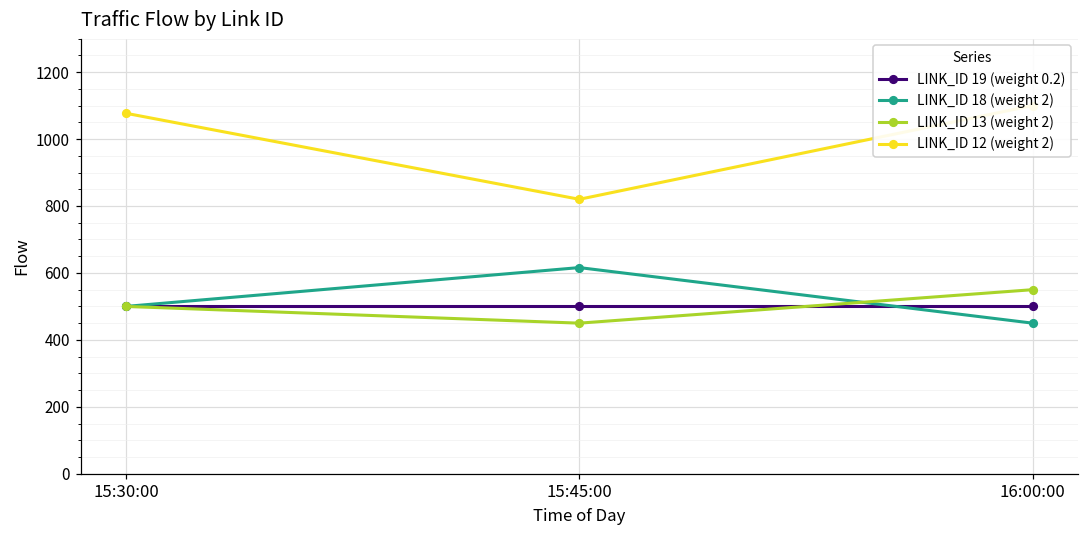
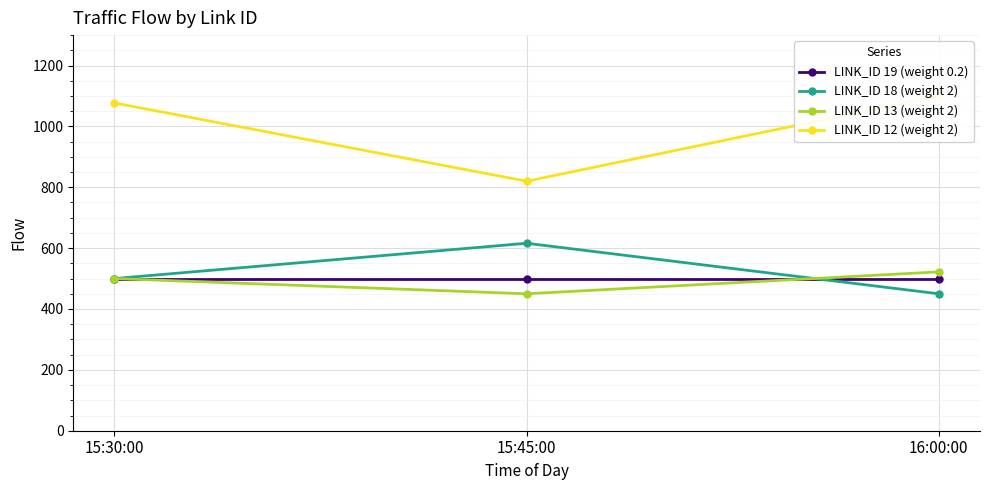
  {
    "LINK_ID 19 (weight 0.2)": {
      "15:45:00": 500,
      "16:00:00": 500
    },
    "LINK_ID 18 (weight 2)": {
      "15:45:00": 620,
      "16:00:00": 450
    },
    "LINK_ID 13 (weight 2)": {
      "15:45:00": 450,
-     "16:00:00": 550
+     "16:00:00": 520
    },
    "LINK_ID 12 (weight 2)": {
      "15:30:00": 1080,
      "15:45:00": 820
    }
  }
